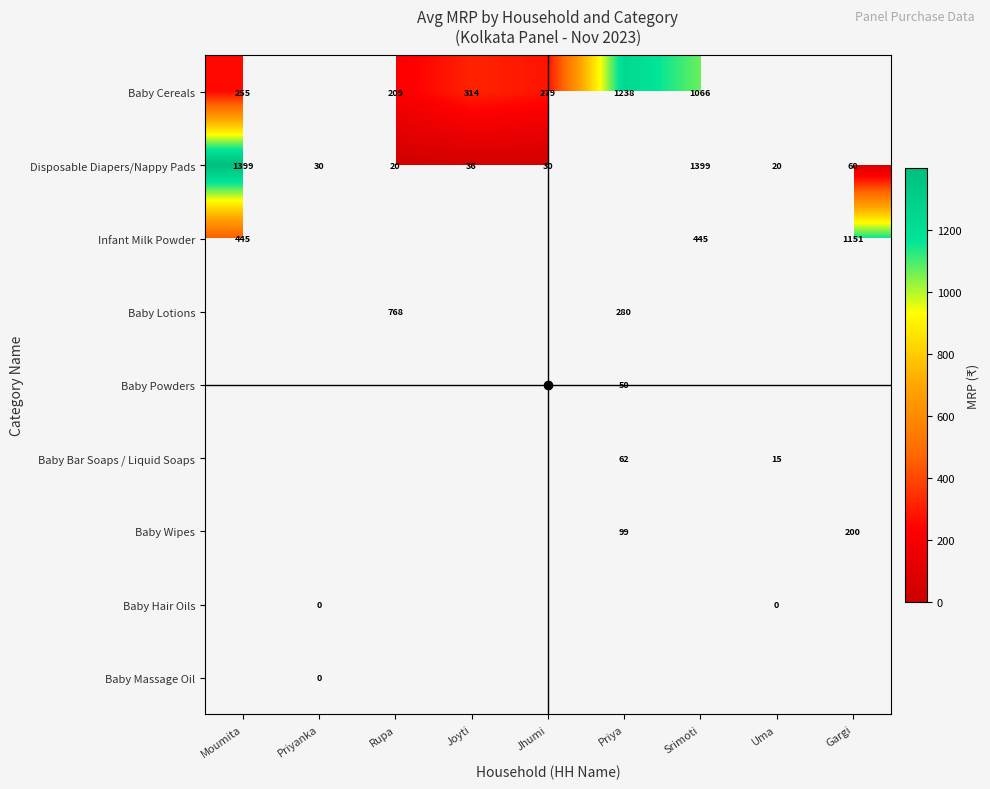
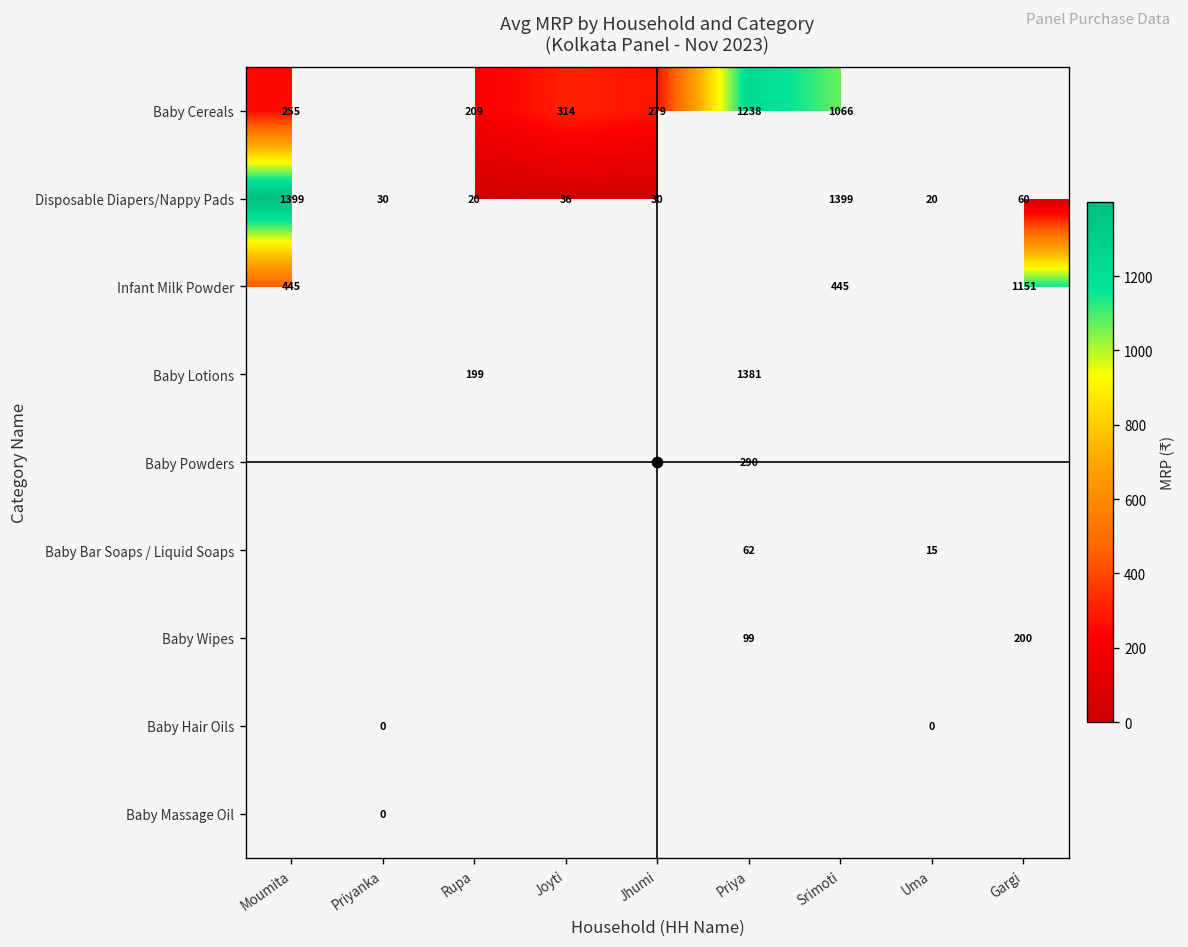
  {
    "Baby Cereals": {
      "Moumita": 255,
      "Rupa": 209,
      "Joyti": 314,
      "Jhumi": 279,
      "Priya": 1238,
      "Srimoti": 1066
    },
    "Disposable Diapers/Nappy Pads": {
      "Moumita": 1399,
      "Priyanka": 30,
      "Rupa": 20,
      "Joyti": 36,
      "Jhumi": 30,
      "Srimoti": 1399,
      "Uma": 20,
      "Gargi": 60
    },
    "Infant Milk Powder": {
      "Moumita": 445,
      "Srimoti": 445,
      "Gargi": 1151
    },
    "Baby Lotions": {
-     "Rupa": 768,
-     "Priya": 280
+     "Rupa": 199,
+     "Priya": 1381
    },
    "Baby Powders": {
-     "Priya": 50
+     "Priya": 290
    },
    "Baby Bar Soaps / Liquid Soaps": {
      "Priya": 62,
      "Uma": 15
    },
    "Baby Wipes": {
      "Priya": 99,
      "Gargi": 200
    },
    "Baby Hair Oils": {
      "Priyanka": 0,
      "Uma": 0
    },
    "Baby Massage Oil": {
      "Priyanka": 0
    }
  }
